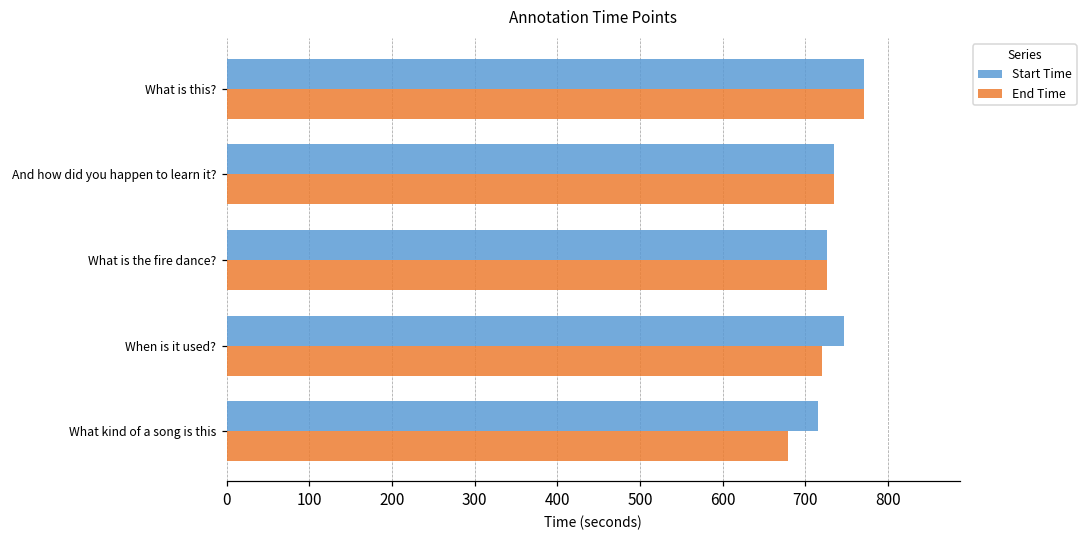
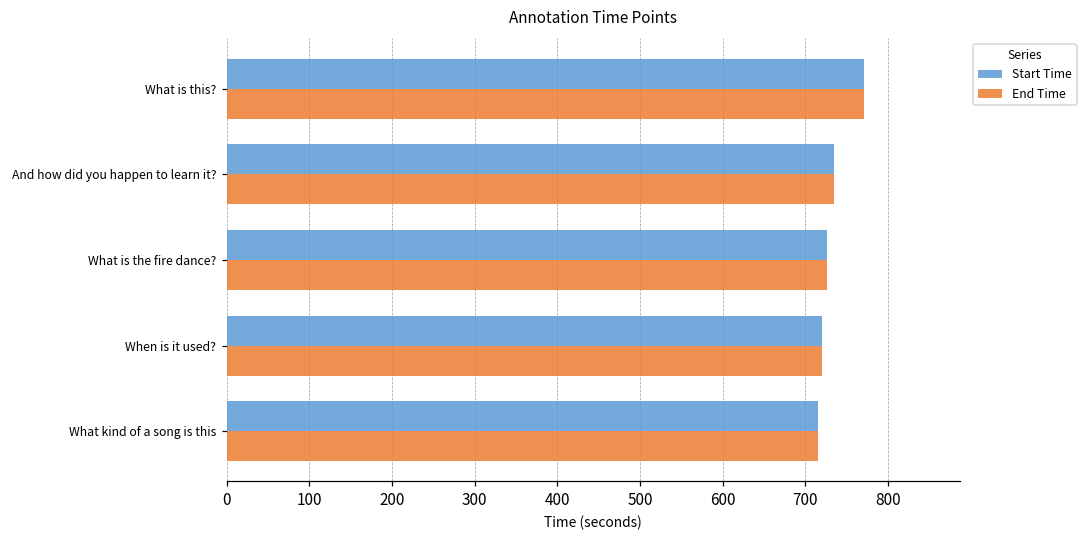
  {
    "Start Time": {
      "What is this?": 770,
      "And how did you happen to learn it?": 740,
      "What is the fire dance?": 730,
-     "When is it used?": 750,
+     "When is it used?": 720,
      "What kind of a song is this": 720
    },
    "End Time": {
      "What is this?": 770,
      "And how did you happen to learn it?": 740,
      "What is the fire dance?": 730,
      "When is it used?": 720,
-     "What kind of a song is this": 680
+     "What kind of a song is this": 720
    }
  }
